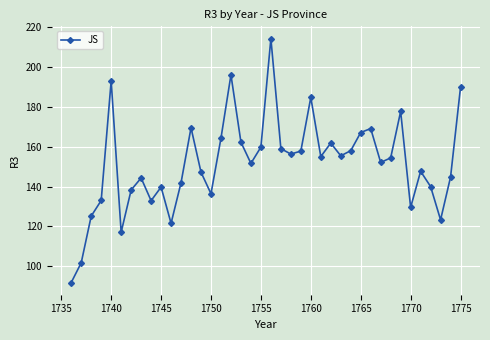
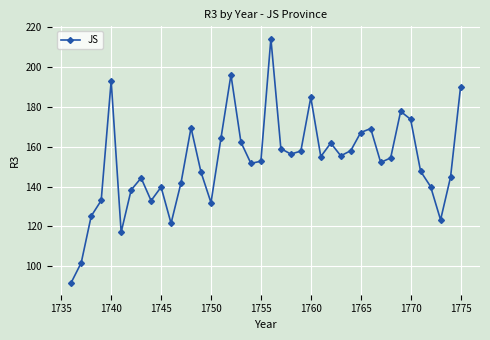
  {
    "1740": 193,
    "1745": 140,
-   "1750": 136,
-   "1755": 160,
+   "1750": 132,
+   "1755": 153,
    "1760": 185,
    "1765": 167,
-   "1770": 130,
+   "1770": 174,
    "1775": 190
  }
